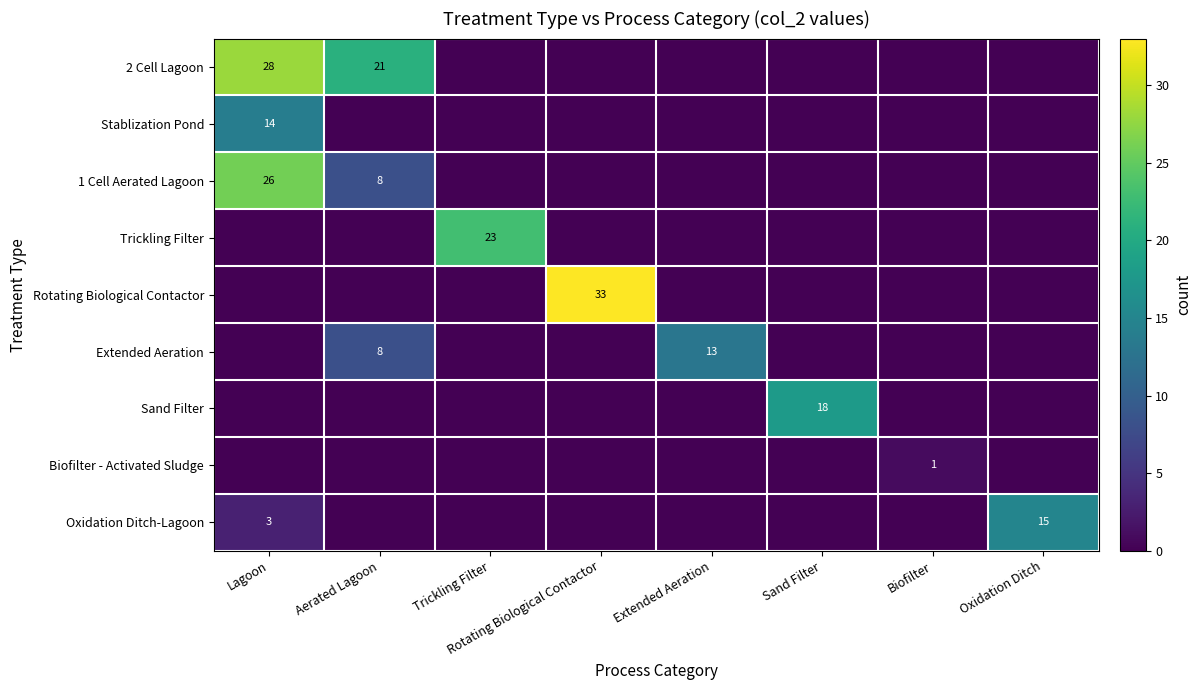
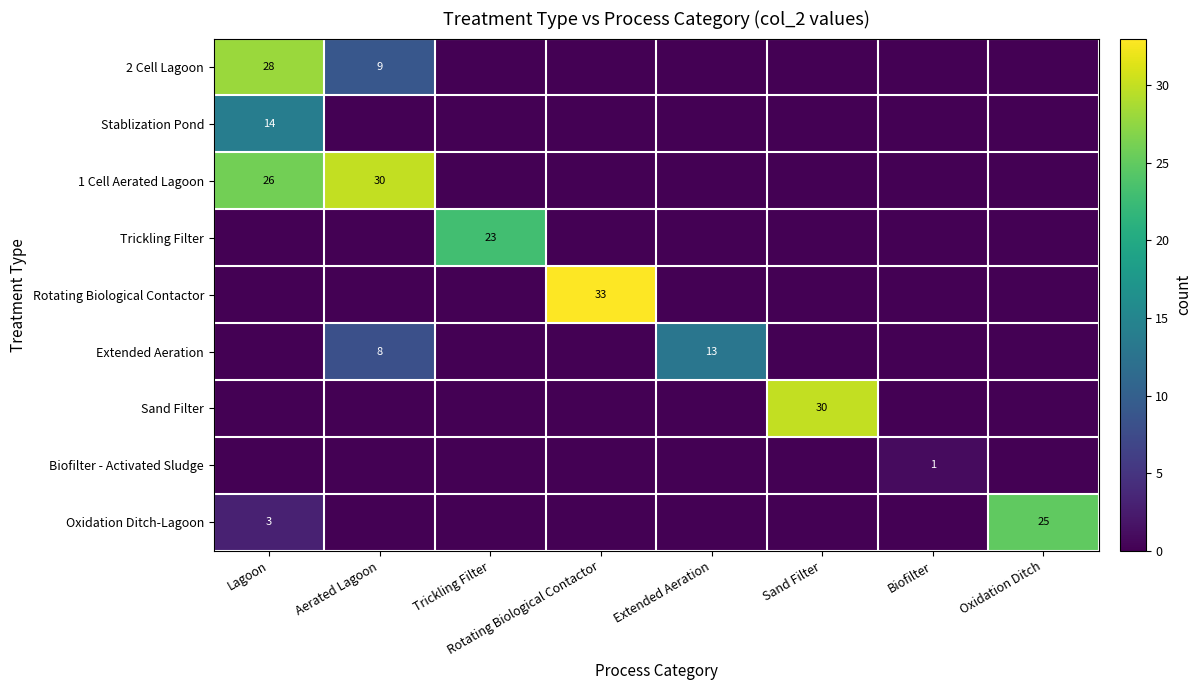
  {
    "2 Cell Lagoon": {
      "Lagoon": 28,
-     "Aerated Lagoon": 21
+     "Aerated Lagoon": 9
    },
    "Stablization Pond": {
      "Lagoon": 14
    },
    "1 Cell Aerated Lagoon": {
      "Lagoon": 26,
-     "Aerated Lagoon": 8
+     "Aerated Lagoon": 30
    },
    "Trickling Filter": {
      "Trickling Filter": 23
    },
    "Rotating Biological Contactor": {
      "Rotating Biological Contactor": 33
    },
    "Extended Aeration": {
      "Aerated Lagoon": 8,
      "Extended Aeration": 13
    },
    "Sand Filter": {
-     "Sand Filter": 18
+     "Sand Filter": 30
    },
    "Biofilter - Activated Sludge": {
      "Biofilter": 1
    },
    "Oxidation Ditch-Lagoon": {
      "Lagoon": 3,
-     "Oxidation Ditch": 15
+     "Oxidation Ditch": 25
    }
  }
